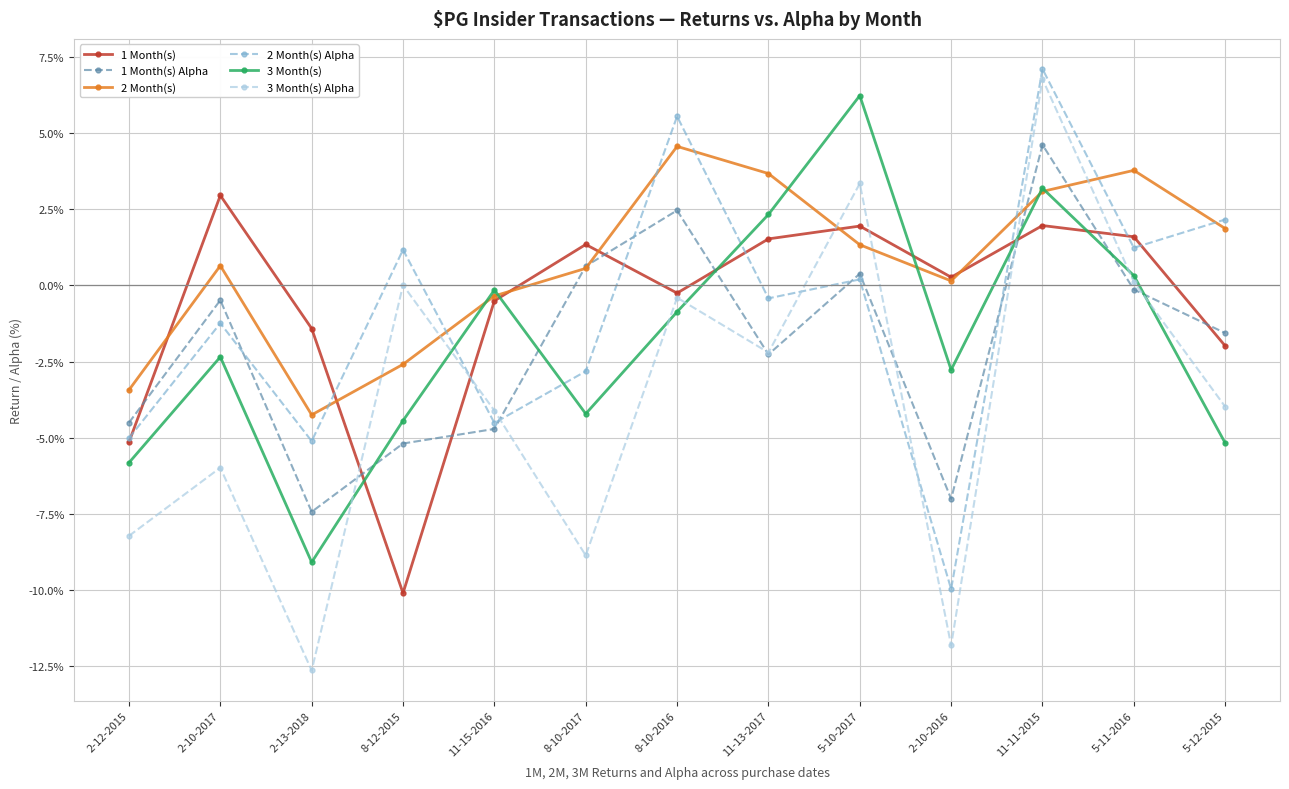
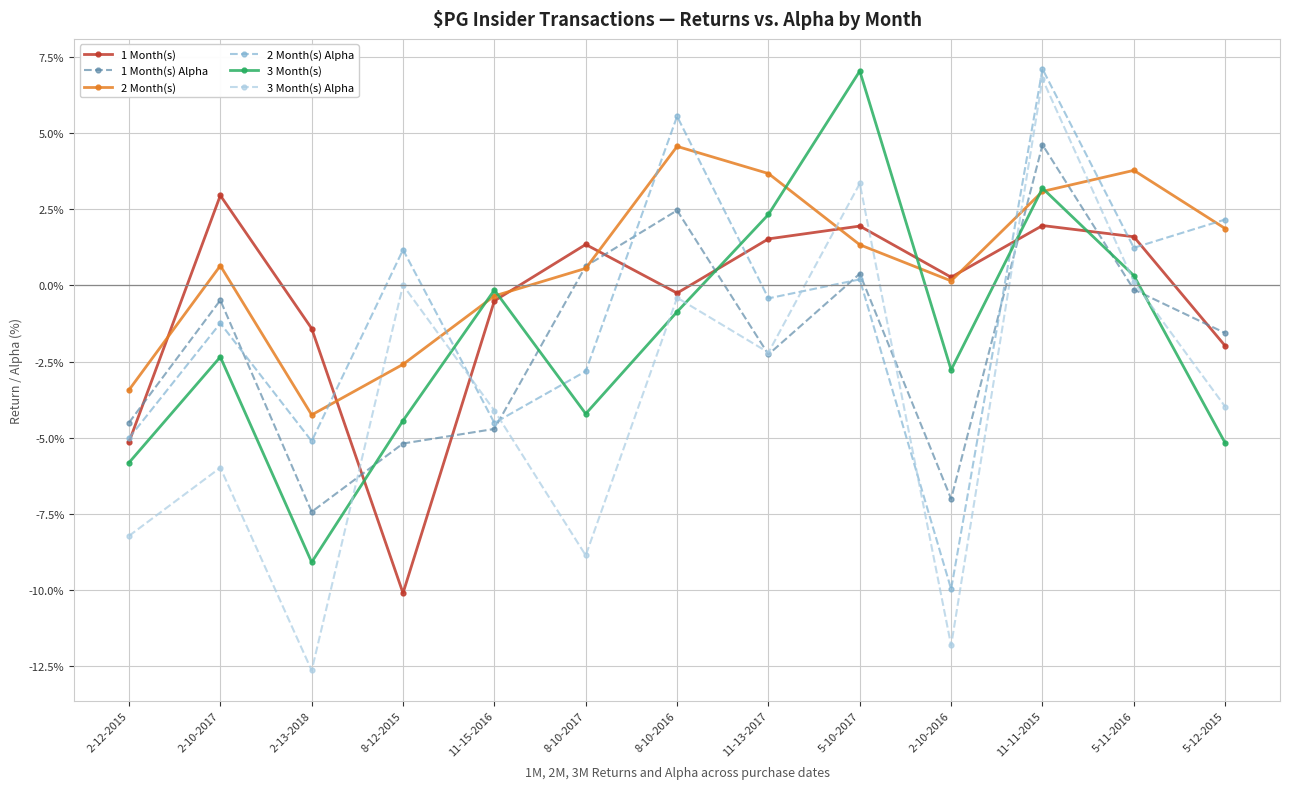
  {
    "1 Month(s)": {
      "2-12-2015": "-5.1%",
      "2-10-2017": "2.9%",
      "2-13-2018": "-1.4%",
      "8-12-2015": "-10.1%",
      "11-15-2016": "-0.5%",
      "8-10-2017": "1.3%",
      "8-10-2016": "-0.3%",
      "11-13-2017": "1.5%",
      "5-10-2017": "1.9%",
      "2-10-2016": "0.3%",
      "11-11-2015": "2.0%",
      "5-11-2016": "1.6%",
      "5-12-2015": "-2.0%"
    },
    "1 Month(s) Alpha": {
      "2-12-2015": "-4.5%",
      "2-10-2017": "-0.5%",
      "2-13-2018": "-7.4%",
      "8-12-2015": "-5.2%",
      "11-15-2016": "-4.7%",
      "8-10-2016": "2.5%",
      "5-10-2017": "0.4%",
      "2-10-2016": "-7.0%",
      "11-11-2015": "4.6%",
      "5-11-2016": "-0.1%",
      "5-12-2015": "-1.6%"
    },
    "2 Month(s)": {
      "2-12-2015": "-3.4%",
      "2-10-2017": "0.6%",
      "2-13-2018": "-4.2%",
      "8-12-2015": "-2.6%",
      "11-15-2016": "-0.3%",
      "8-10-2016": "4.6%",
      "11-13-2017": "3.7%",
      "5-10-2017": "1.3%",
      "2-10-2016": "0.1%",
      "11-11-2015": "3.1%",
      "5-11-2016": "3.8%",
      "5-12-2015": "1.9%"
    },
    "3 Month(s)": {
      "2-12-2015": "-5.8%",
      "2-10-2017": "-2.3%",
      "2-13-2018": "-9.1%",
      "8-12-2015": "-4.4%",
      "11-15-2016": "-0.2%",
      "8-10-2017": "-4.2%",
      "8-10-2016": "-0.9%",
      "11-13-2017": "2.3%",
-     "5-10-2017": "6.2%",
+     "5-10-2017": "7.0%",
      "2-10-2016": "-2.8%",
      "11-11-2015": "3.2%",
      "5-11-2016": "0.3%",
      "5-12-2015": "-5.2%"
    }
  }
